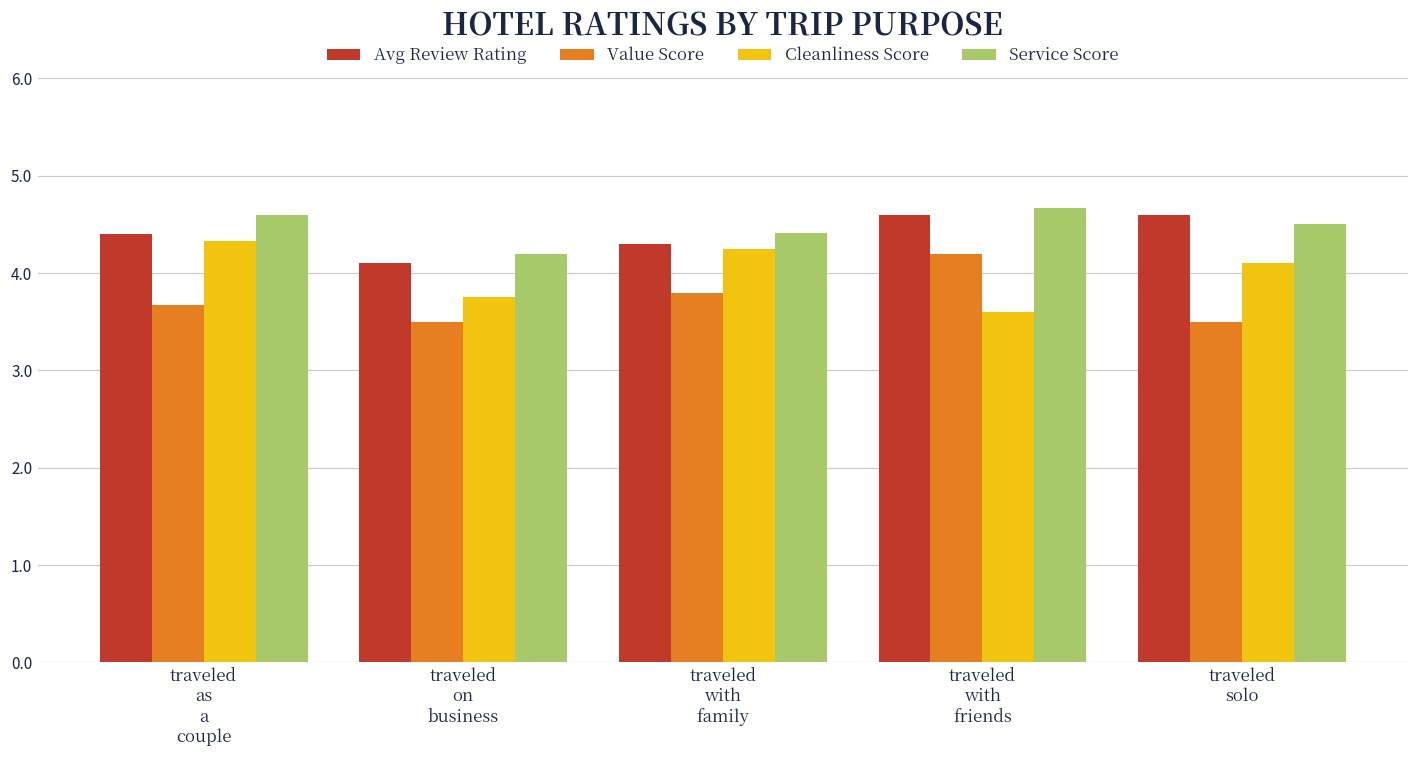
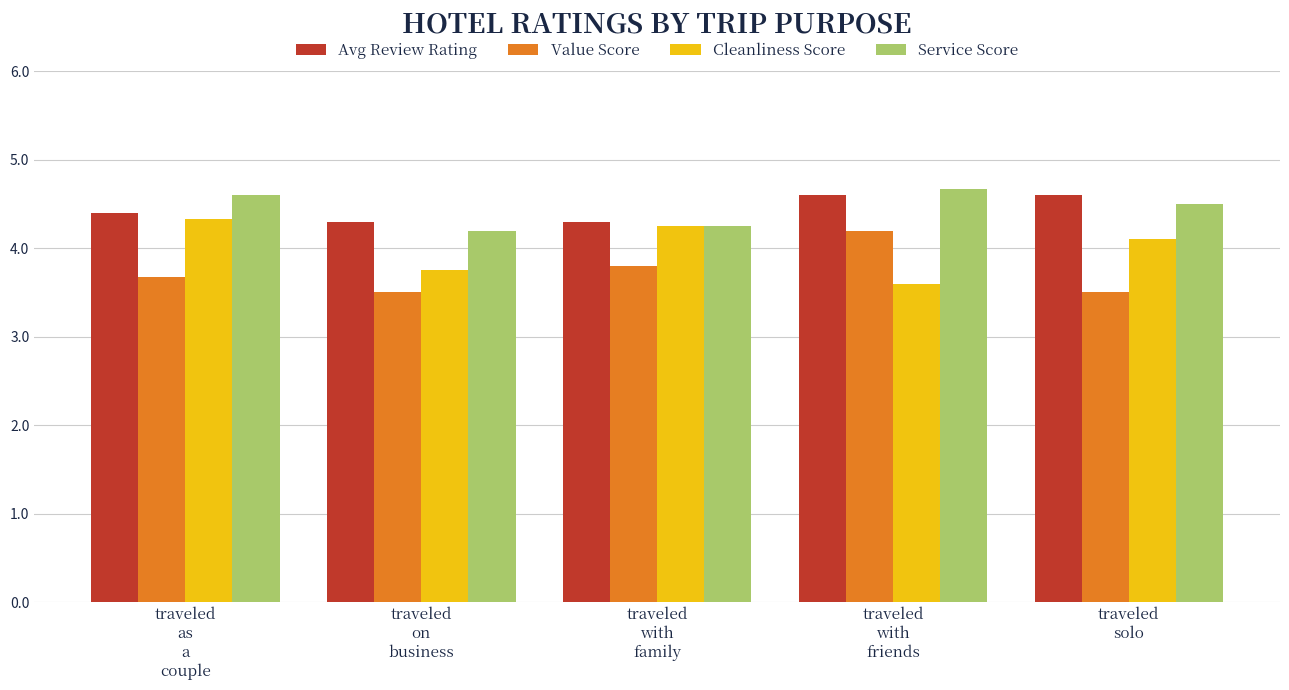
  {
    "Avg Review Rating": {
      "traveled as a couple": 4.4,
-     "traveled on business": 4.1,
+     "traveled on business": 4.3,
      "traveled with family": 4.3,
      "traveled with friends": 4.6,
      "traveled solo": 4.6
    },
    "Value Score": {
      "traveled as a couple": 3.7,
      "traveled on business": 3.5,
      "traveled with family": 3.8,
      "traveled with friends": 4.2,
      "traveled solo": 3.5
    },
    "Cleanliness Score": {
      "traveled as a couple": 4.3,
      "traveled on business": 3.8,
      "traveled with family": 4.3,
      "traveled with friends": 3.6,
      "traveled solo": 4.1
    },
    "Service Score": {
      "traveled as a couple": 4.6,
      "traveled on business": 4.2,
-     "traveled with family": 4.4,
+     "traveled with family": 4.3,
      "traveled with friends": 4.7,
      "traveled solo": 4.5
    }
  }
